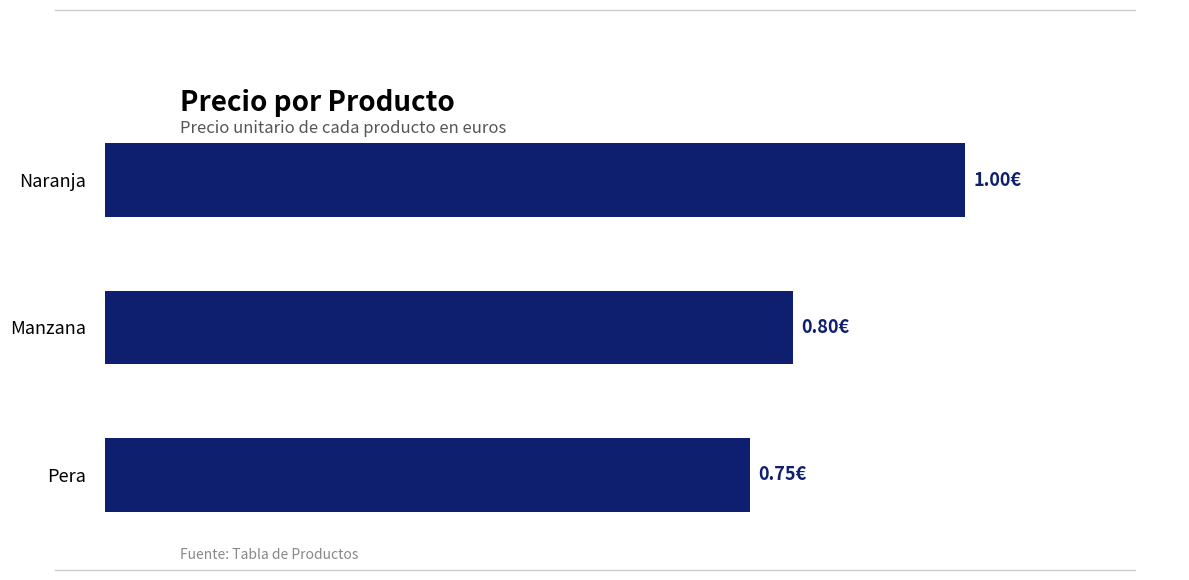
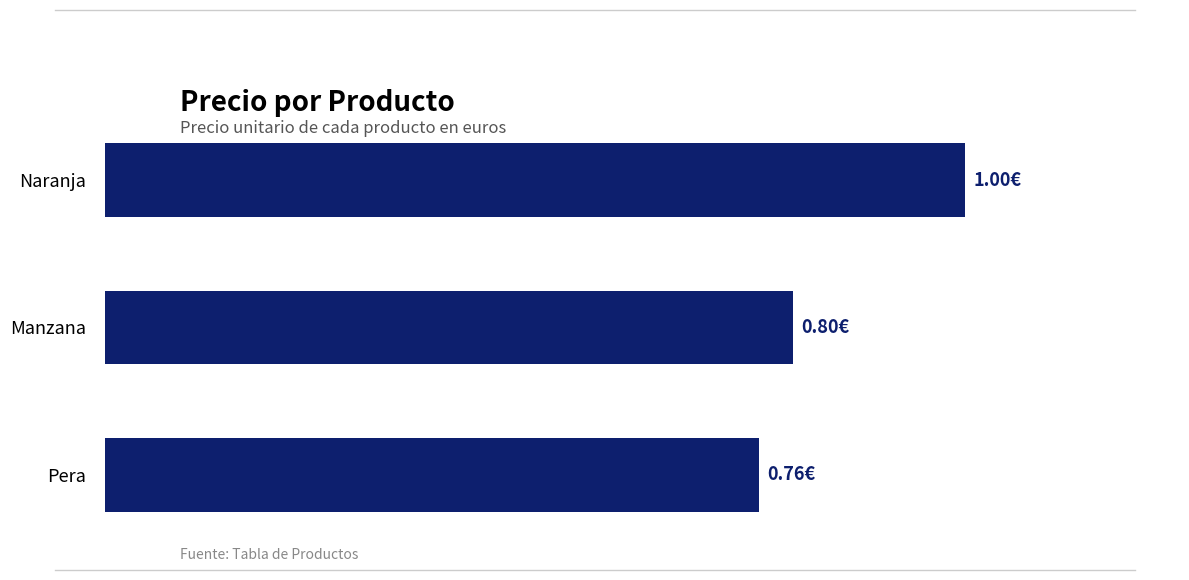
  {
    "Naranja": "1.00€",
    "Manzana": "0.80€",
-   "Pera": "0.75€"
+   "Pera": "0.76€"
  }
